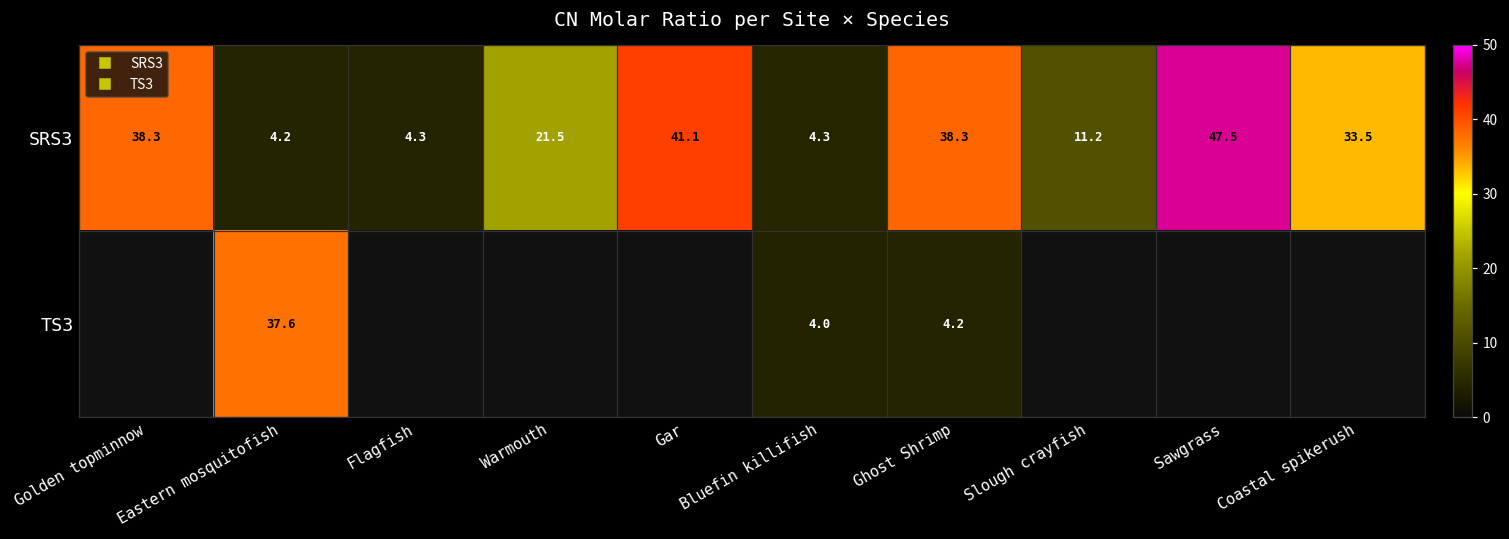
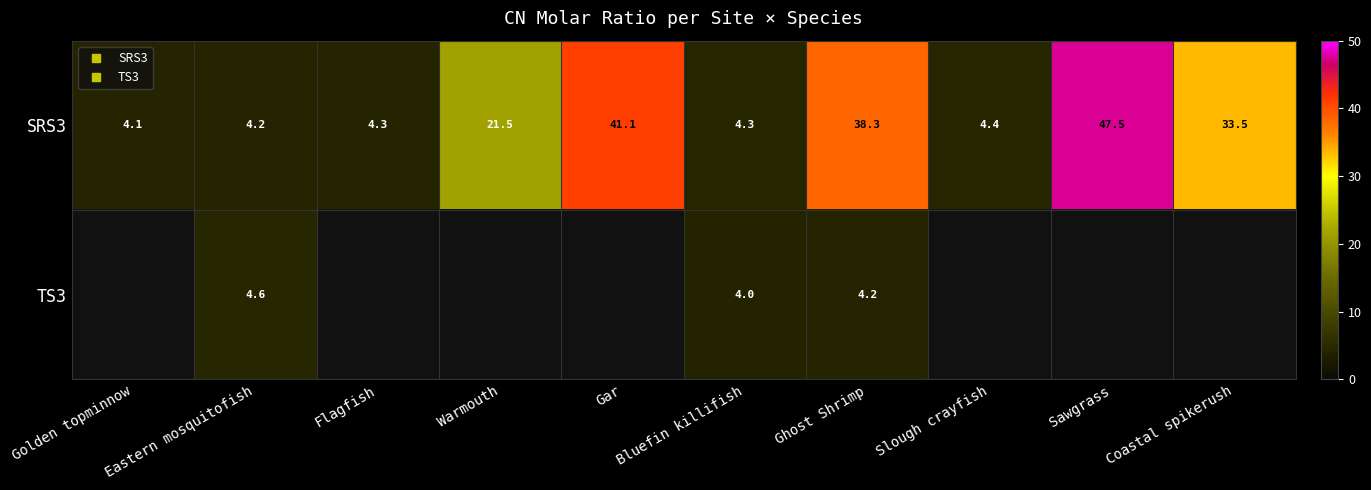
  {
    "SRS3": {
-     "Golden topminnow": 38.3,
+     "Golden topminnow": 4.1,
      "Eastern mosquitofish": 4.2,
      "Flagfish": 4.3,
      "Warmouth": 21.5,
      "Gar": 41.1,
      "Bluefin killifish": 4.3,
      "Ghost Shrimp": 38.3,
-     "Slough crayfish": 11.2,
+     "Slough crayfish": 4.4,
      "Sawgrass": 47.5,
      "Coastal spikerush": 33.5
    },
    "TS3": {
-     "Eastern mosquitofish": 37.6,
+     "Eastern mosquitofish": 4.6,
      "Bluefin killifish": 4.0,
      "Ghost Shrimp": 4.2
    }
  }
